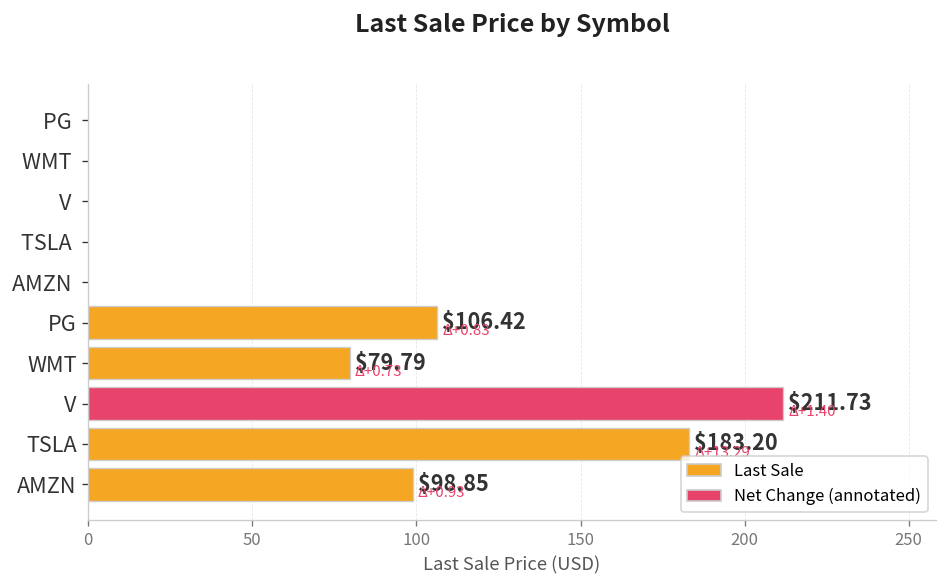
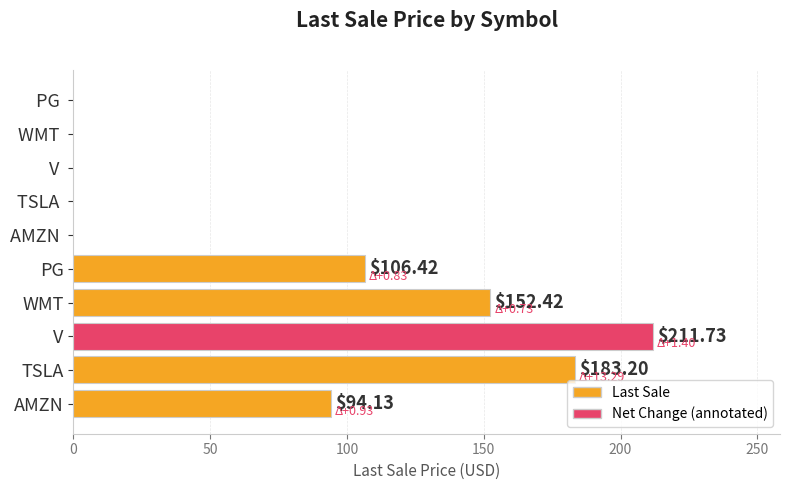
  {
    "Last Sale": {
-     "WMT": "$79.79",
-     "AMZN": "$98.85"
+     "WMT": "$152.42",
+     "AMZN": "$94.13"
    }
  }
